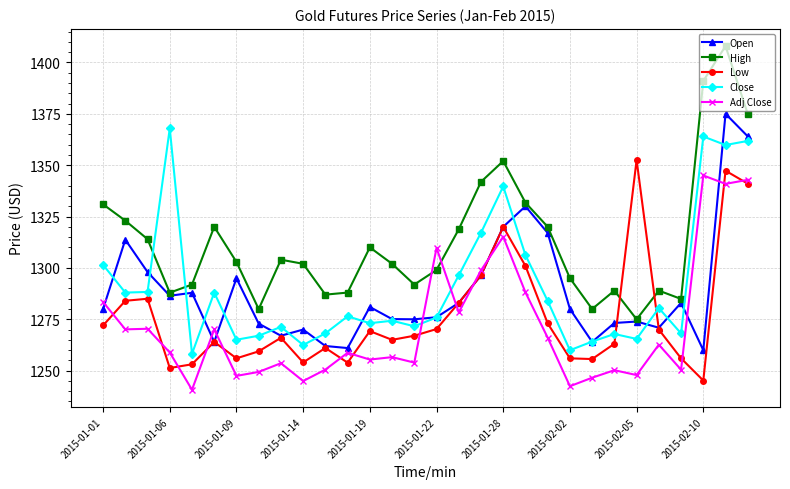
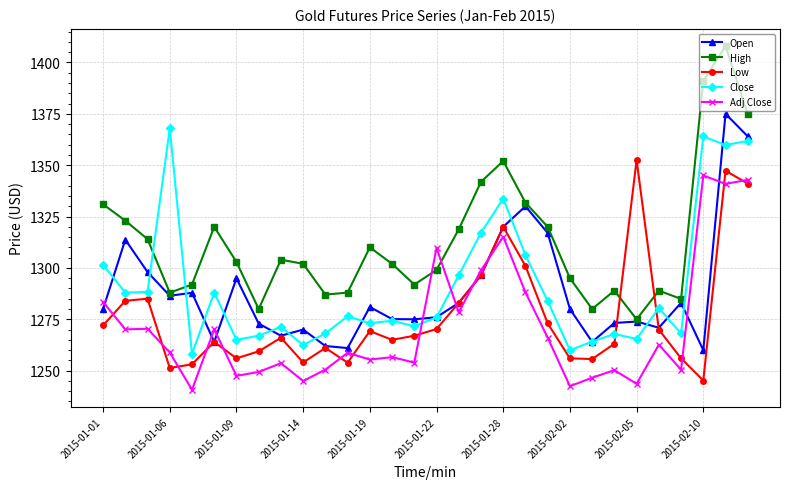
  {
    "Open": {
      "2015-01-01": 1280,
      "2015-01-06": 1286,
      "2015-01-09": 1295,
      "2015-01-14": 1270,
      "2015-01-19": 1281,
      "2015-02-02": 1280,
      "2015-02-10": 1260
    },
    "High": {
      "2015-01-01": 1331,
      "2015-01-06": 1288,
      "2015-01-09": 1303,
      "2015-01-14": 1302,
      "2015-01-19": 1310,
      "2015-01-22": 1299,
      "2015-01-28": 1352,
      "2015-02-02": 1295
    },
    "Low": {
      "2015-01-01": 1272,
      "2015-01-06": 1251,
      "2015-01-09": 1256,
      "2015-01-14": 1254,
      "2015-01-19": 1269,
      "2015-01-22": 1270,
      "2015-02-02": 1256,
      "2015-02-05": 1353,
      "2015-02-10": 1245
    },
    "Close": {
      "2015-01-01": 1302,
      "2015-01-06": 1368,
      "2015-01-09": 1265,
      "2015-01-14": 1263,
      "2015-01-19": 1273,
-     "2015-01-28": 1340,
+     "2015-01-28": 1334,
      "2015-02-02": 1260,
      "2015-02-05": 1265,
      "2015-02-10": 1364
    },
    "Adj Close": {
      "2015-01-01": 1283,
      "2015-01-06": 1259,
      "2015-01-09": 1247,
      "2015-01-14": 1245,
      "2015-01-19": 1255,
      "2015-01-22": 1310,
      "2015-01-28": 1315,
      "2015-02-02": 1242,
-     "2015-02-05": 1248,
+     "2015-02-05": 1244,
      "2015-02-10": 1345
    }
  }
